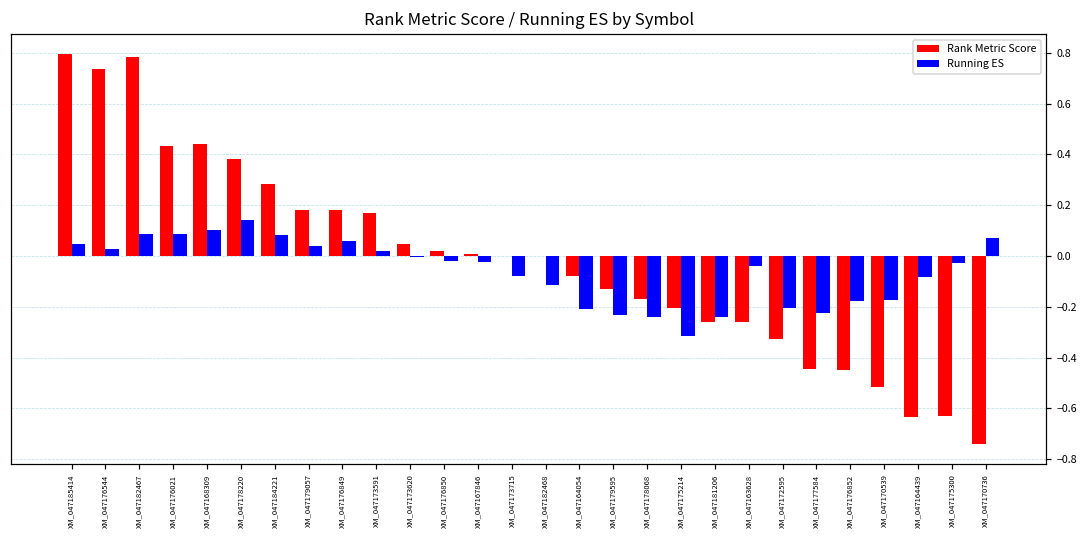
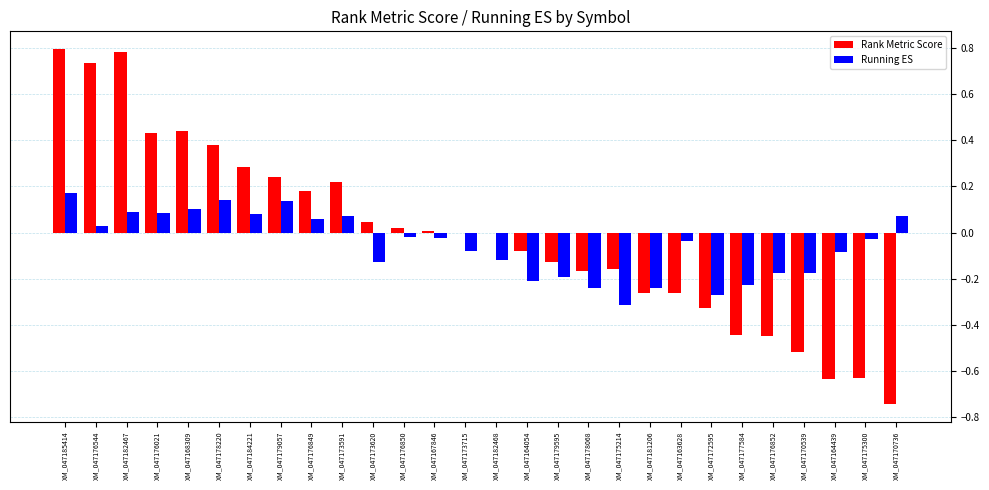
  {
    "Rank Metric Score": {
      "XM_047185414": 0.80,
      "XM_047176544": 0.73,
      "XM_047182467": 0.78,
      "XM_047176021": 0.43,
      "XM_047168309": 0.44,
      "XM_047178220": 0.38,
      "XM_047184221": 0.28,
-     "XM_047179057": 0.18,
+     "XM_047179057": 0.24,
      "XM_047176849": 0.18,
-     "XM_047173591": 0.17,
+     "XM_047173591": 0.22,
      "XM_047173620": 0.05,
      "XM_047176850": 0.02,
      "XM_047173715": 0.00,
      "XM_047182468": 0.00,
      "XM_047164054": -0.08,
      "XM_047179595": -0.13,
      "XM_047178068": -0.17,
-     "XM_047175214": -0.21,
+     "XM_047175214": -0.16,
      "XM_047181206": -0.26,
      "XM_047163628": -0.26,
      "XM_047172595": -0.33,
      "XM_047177584": -0.44,
      "XM_047176852": -0.45,
      "XM_047170539": -0.52,
      "XM_047164439": -0.63,
      "XM_047175300": -0.63,
      "XM_047170736": -0.74
    },
    "Running ES": {
-     "XM_047185414": 0.05,
+     "XM_047185414": 0.17,
      "XM_047176544": 0.03,
      "XM_047182467": 0.09,
      "XM_047176021": 0.09,
      "XM_047168309": 0.10,
      "XM_047178220": 0.14,
      "XM_047184221": 0.08,
-     "XM_047179057": 0.04,
+     "XM_047179057": 0.14,
      "XM_047176849": 0.06,
-     "XM_047173591": 0.02,
-     "XM_047173620": -0.01,
+     "XM_047173591": 0.07,
+     "XM_047173620": -0.13,
      "XM_047176850": -0.02,
      "XM_047167846": -0.03,
      "XM_047173715": -0.08,
      "XM_047182468": -0.12,
      "XM_047164054": -0.21,
-     "XM_047179595": -0.23,
+     "XM_047179595": -0.19,
      "XM_047178068": -0.24,
      "XM_047175214": -0.31,
      "XM_047181206": -0.24,
      "XM_047163628": -0.04,
-     "XM_047172595": -0.20,
+     "XM_047172595": -0.27,
      "XM_047177584": -0.23,
      "XM_047176852": -0.18,
      "XM_047170539": -0.17,
      "XM_047164439": -0.08,
      "XM_047175300": -0.03,
      "XM_047170736": 0.07
    }
  }
